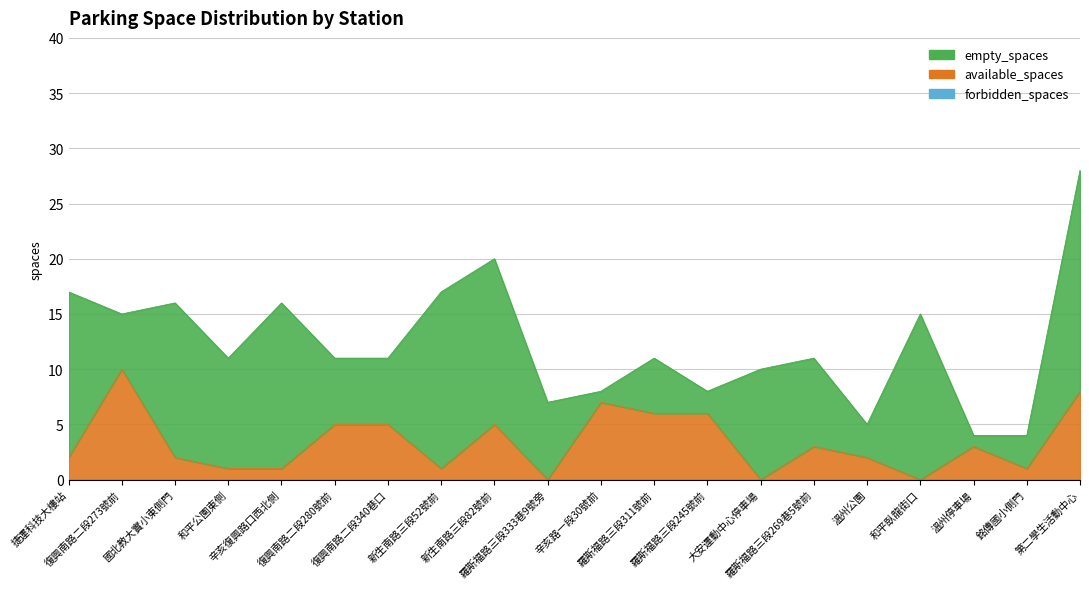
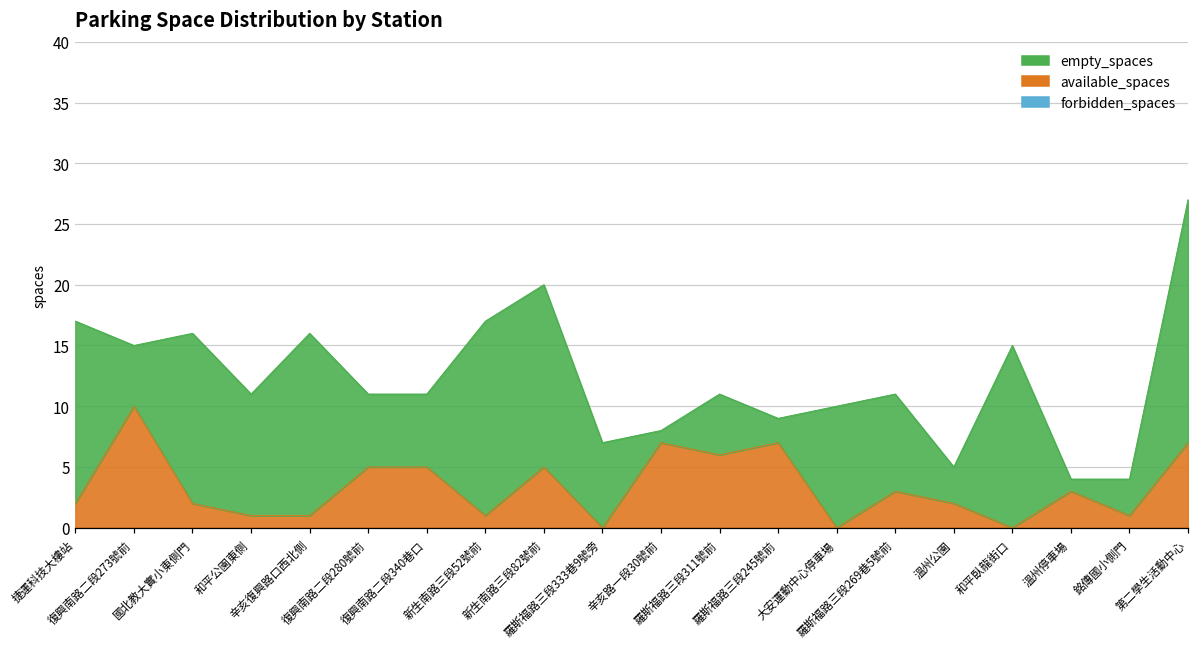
  {
    "forbidden_spaces": {
      "捷運科技大樓站": 0,
      "復興南路二段273號前": 0,
      "國北教大實小東側門": 0,
      "和平公園東側": 0,
      "辛亥復興路口西北側": 0,
      "復興南路二段280號前": 0,
      "復興南路二段340巷口": 0,
      "新生南路三段52號前": 0,
      "新生南路三段82號前": 0,
      "辛亥路一段30號前": 0,
      "羅斯福路三段311號前": 0,
      "羅斯福路三段245號前": 0,
      "羅斯福路三段269巷5號前": 0,
      "溫州公園": 0,
      "溫州停車場": 0,
      "銘傳國小側門": 0,
      "第二學生活動中心": 0
    },
    "available_spaces": {
      "捷運科技大樓站": 2,
      "復興南路二段273號前": 10,
      "國北教大實小東側門": 2,
      "和平公園東側": 1,
      "辛亥復興路口西北側": 1,
      "復興南路二段280號前": 5,
      "復興南路二段340巷口": 5,
      "新生南路三段52號前": 1,
      "新生南路三段82號前": 5,
      "辛亥路一段30號前": 7,
      "羅斯福路三段311號前": 6,
-     "羅斯福路三段245號前": 6,
+     "羅斯福路三段245號前": 7,
      "羅斯福路三段269巷5號前": 3,
      "溫州公園": 2,
      "溫州停車場": 3,
      "銘傳國小側門": 1,
-     "第二學生活動中心": 8
+     "第二學生活動中心": 7
    },
    "empty_spaces": {
      "捷運科技大樓站": 15,
      "復興南路二段273號前": 5,
      "國北教大實小東側門": 14,
      "和平公園東側": 10,
      "辛亥復興路口西北側": 15,
      "復興南路二段280號前": 6,
      "復興南路二段340巷口": 6,
      "新生南路三段52號前": 16,
      "新生南路三段82號前": 15,
      "羅斯福路三段333巷9號旁": 7,
      "辛亥路一段30號前": 1,
      "羅斯福路三段311號前": 5,
      "羅斯福路三段245號前": 2,
      "大安運動中心停車場": 10,
      "羅斯福路三段269巷5號前": 8,
      "溫州公園": 3,
      "和平臥龍街口": 15,
      "溫州停車場": 1,
      "銘傳國小側門": 3,
      "第二學生活動中心": 20
    }
  }
